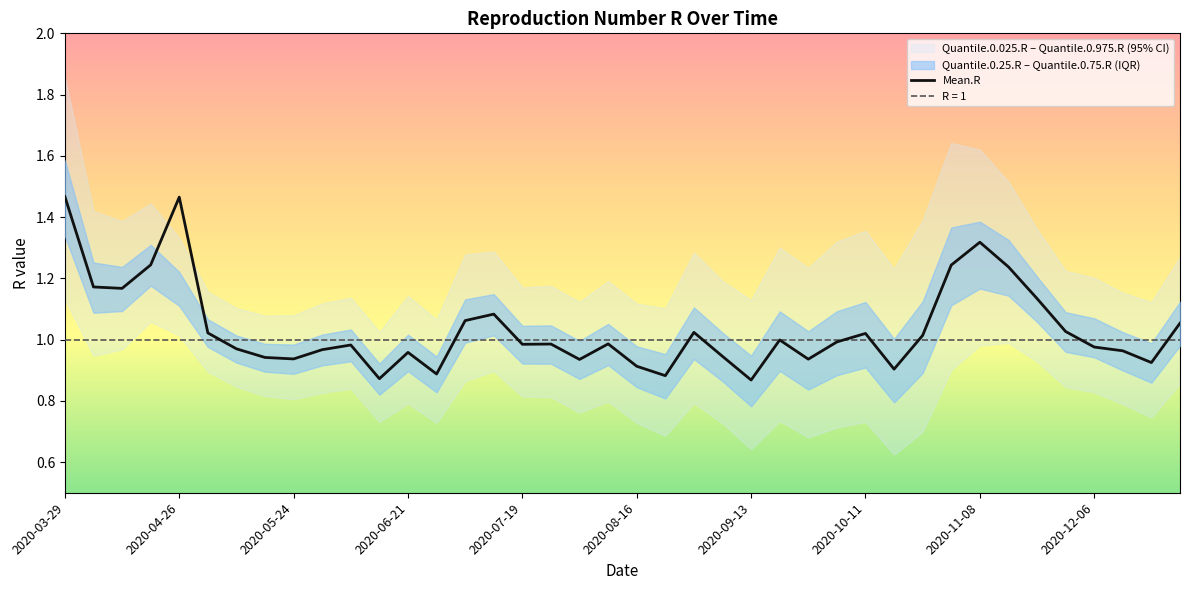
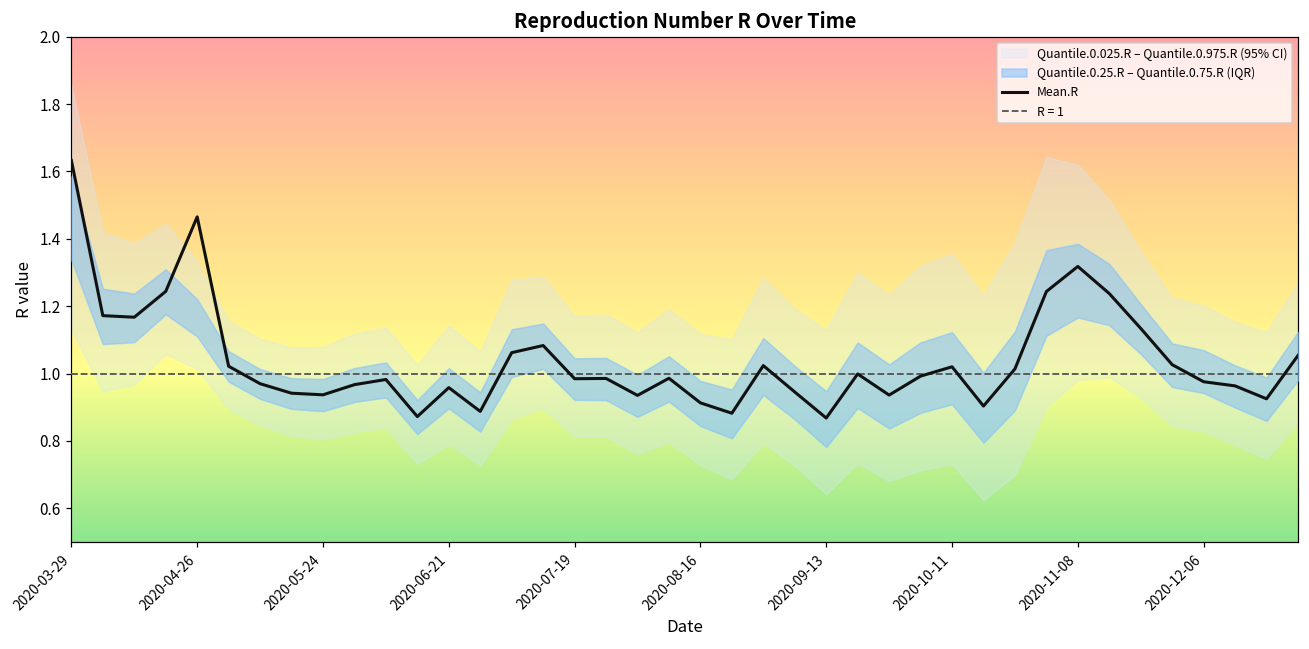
  {
    "Mean.R": {
-     "2020-03-29": 1.47,
+     "2020-03-29": 1.63,
      "2020-04-26": 1.47,
      "2020-05-24": 0.94,
      "2020-06-21": 0.96,
      "2020-07-19": 0.98,
      "2020-08-16": 0.91,
      "2020-09-13": 0.87,
      "2020-10-11": 1.02,
      "2020-11-08": 1.32,
      "2020-12-06": 0.98
    }
  }
